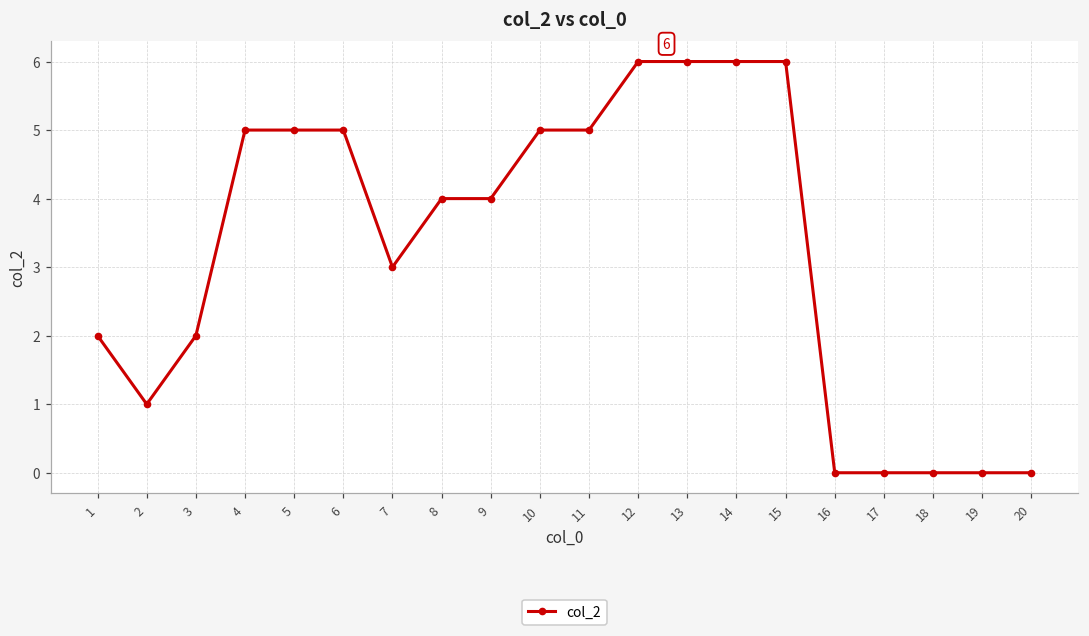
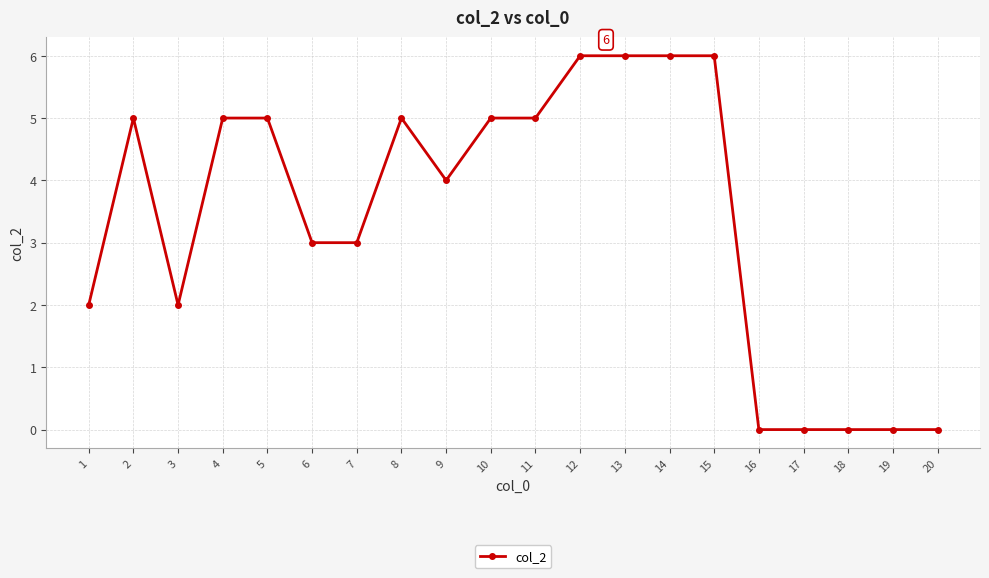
  {
    "1": 2,
-   "2": 1,
+   "2": 5,
    "3": 2,
    "4": 5,
    "5": 5,
-   "6": 5,
+   "6": 3,
    "7": 3,
-   "8": 4,
+   "8": 5,
    "9": 4,
    "10": 5,
    "11": 5,
    "14": 6,
    "15": 6,
    "16": 0,
    "17": 0,
    "18": 0,
    "19": 0,
    "20": 0
  }
